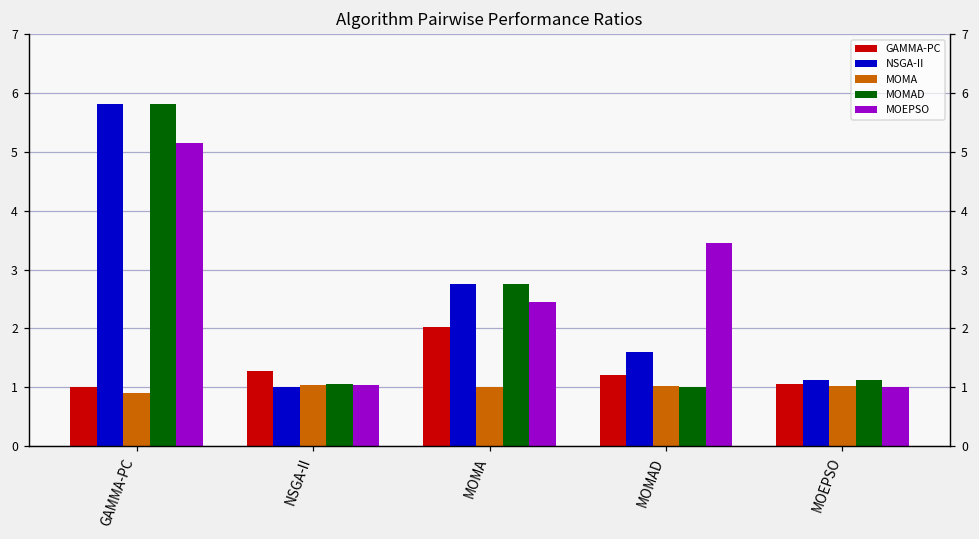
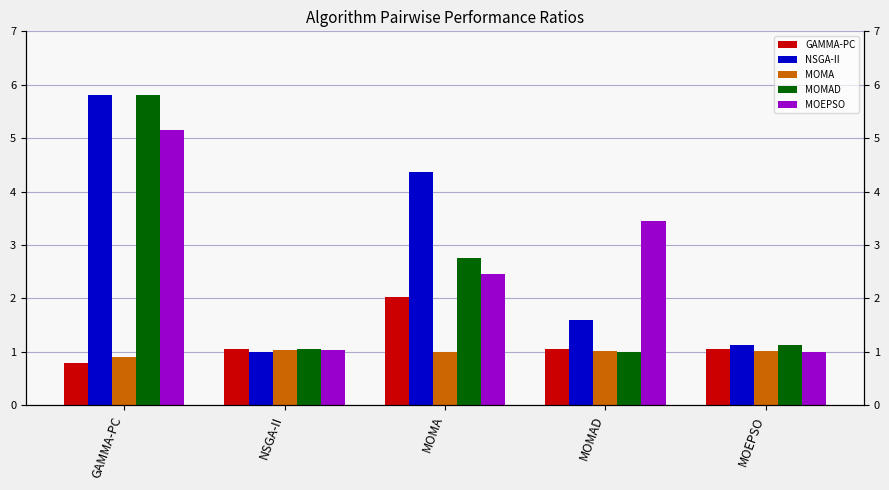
  {
    "GAMMA-PC": {
-     "GAMMA-PC": 1.0,
-     "NSGA-II": 1.3,
+     "GAMMA-PC": 0.8,
+     "NSGA-II": 1.1,
      "MOMA": 2.0,
-     "MOMAD": 1.2,
+     "MOMAD": 1.0,
      "MOEPSO": 1.0
    },
    "NSGA-II": {
      "GAMMA-PC": 5.8,
      "NSGA-II": 1.0,
-     "MOMA": 2.8,
+     "MOMA": 4.4,
      "MOMAD": 1.6,
      "MOEPSO": 1.1
    },
    "MOMA": {
      "GAMMA-PC": 0.9,
      "NSGA-II": 1.0,
      "MOMA": 1.0,
      "MOMAD": 1.0,
      "MOEPSO": 1.0
    },
    "MOMAD": {
      "GAMMA-PC": 5.8,
      "NSGA-II": 1.0,
      "MOMA": 2.8,
      "MOMAD": 1.0,
      "MOEPSO": 1.1
    },
    "MOEPSO": {
      "GAMMA-PC": 5.2,
      "NSGA-II": 1.0,
      "MOMA": 2.5,
      "MOMAD": 3.4,
      "MOEPSO": 1.0
    }
  }
